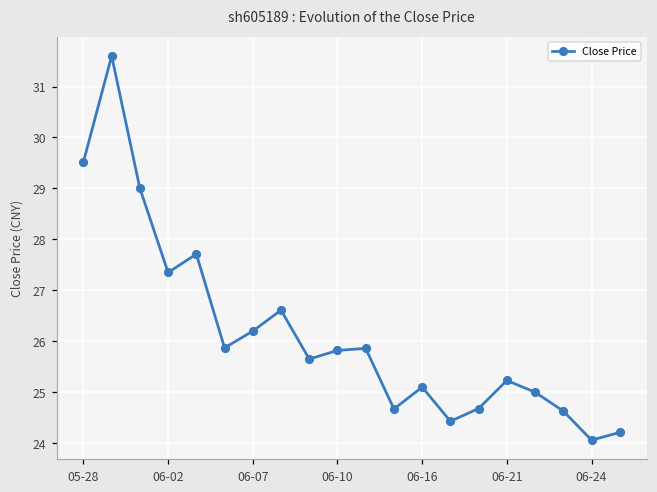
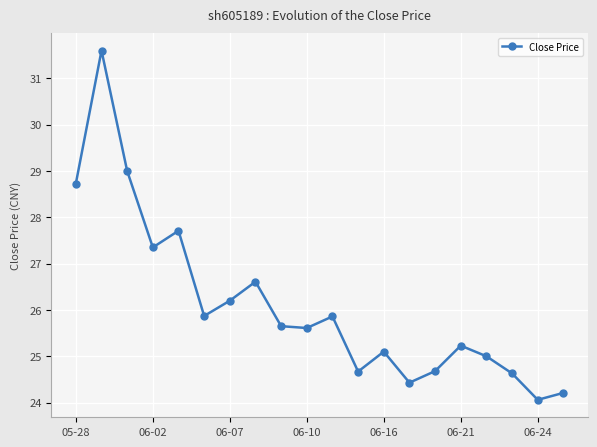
  {
-   "05-28": 29.5,
+   "05-28": 28.7,
    "06-02": 27.4,
    "06-07": 26.2,
-   "06-10": 25.8,
+   "06-10": 25.6,
    "06-16": 25.1,
    "06-21": 25.2,
    "06-24": 24.1
  }
